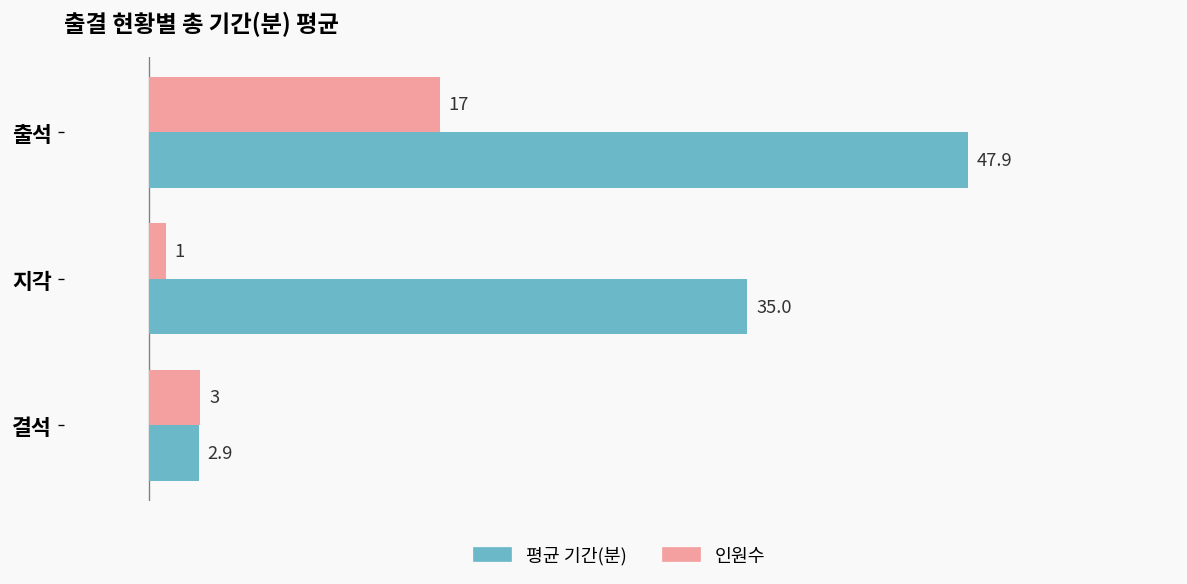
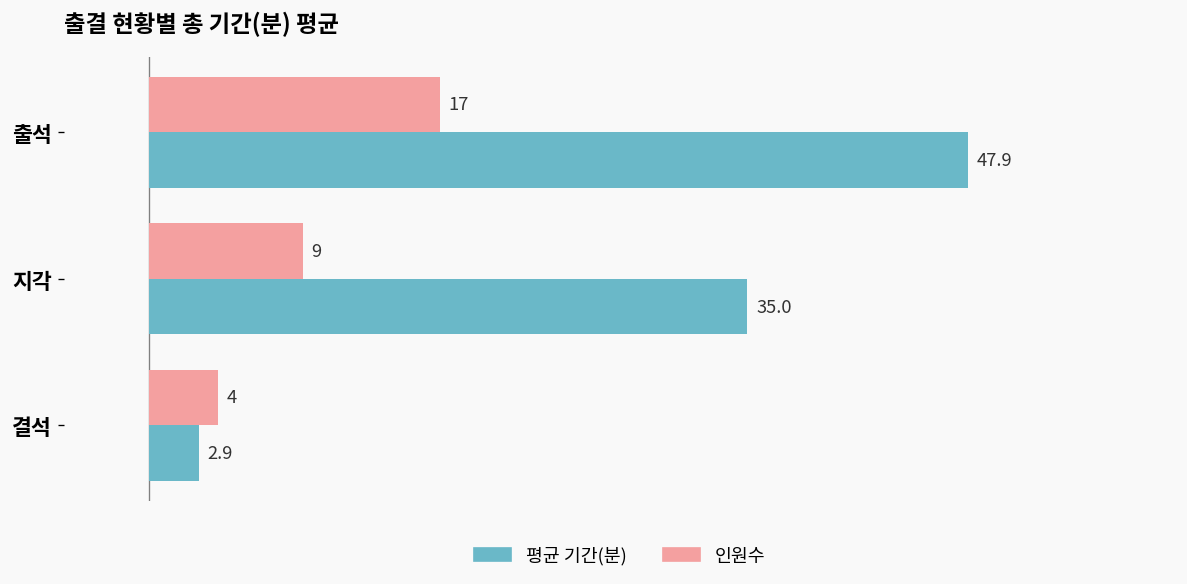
  {
    "평균 기간(분)": {
      "출석": 47.9,
      "지각": 35.0,
      "결석": 2.9
    },
    "인원수": {
      "출석": 17,
-     "지각": 1,
-     "결석": 3
+     "지각": 9,
+     "결석": 4
    }
  }
